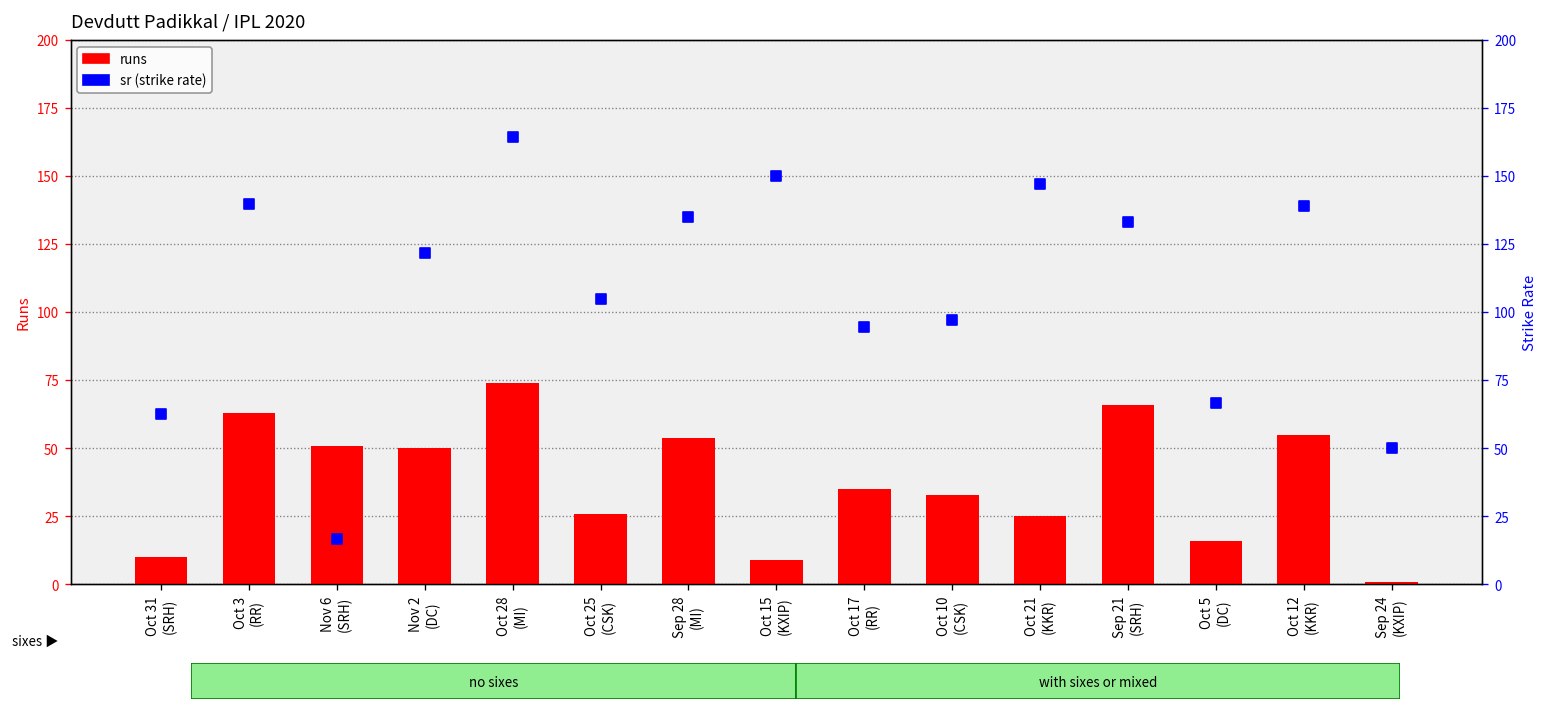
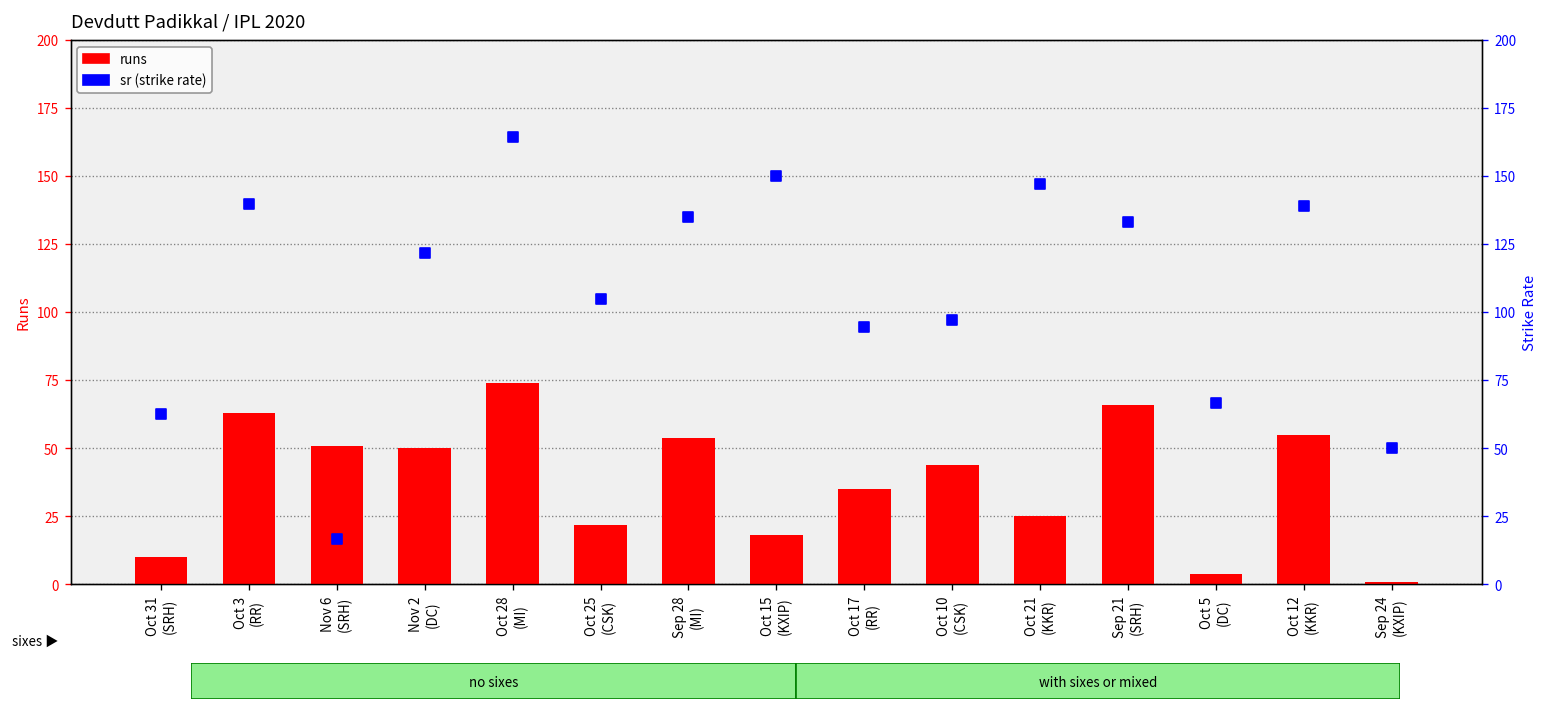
  {
    "runs": {
      "Oct 31 (SRH)": 10,
      "Oct 3 (RR)": 63,
      "Nov 6 (SRH)": 51,
      "Nov 2 (DC)": 50,
      "Oct 28 (MI)": 74,
-     "Oct 25 (CSK)": 26,
+     "Oct 25 (CSK)": 22,
      "Sep 28 (MI)": 54,
-     "Oct 15 (KXIP)": 9,
+     "Oct 15 (KXIP)": 18,
      "Oct 17 (RR)": 35,
-     "Oct 10 (CSK)": 33,
+     "Oct 10 (CSK)": 44,
      "Oct 21 (KKR)": 25,
      "Sep 21 (SRH)": 66,
-     "Oct 5 (DC)": 16,
+     "Oct 5 (DC)": 4,
      "Oct 12 (KKR)": 55
    }
  }
